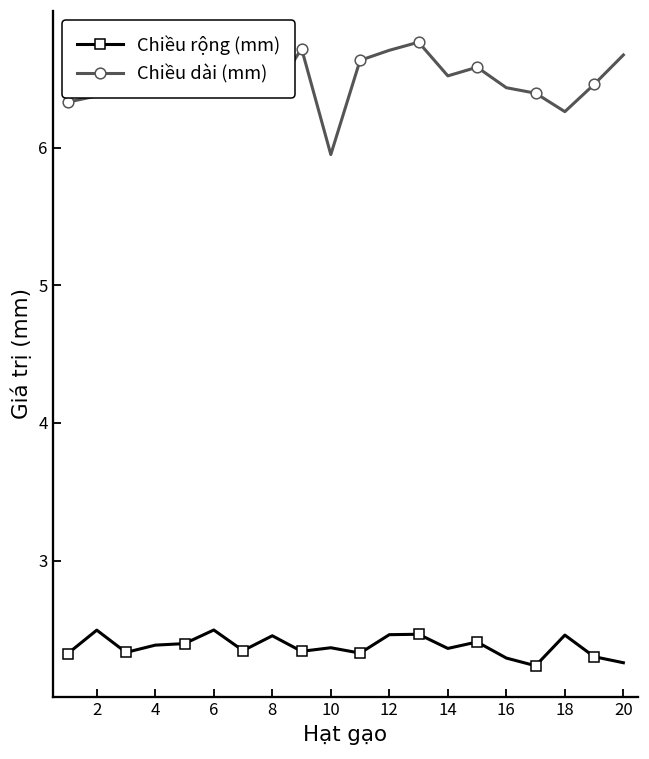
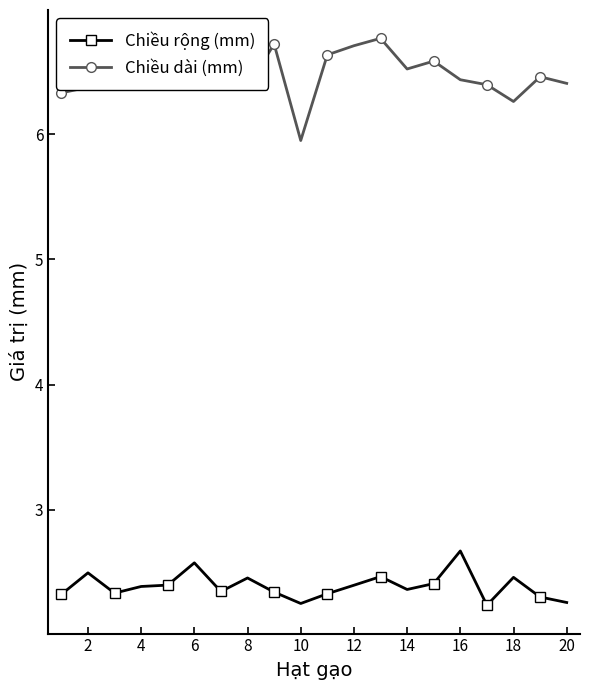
  {
    "Chiều rộng (mm)": {
      "2": 2.49,
      "4": 2.39,
-     "6": 2.50,
+     "6": 2.57,
      "8": 2.45,
-     "10": 2.37,
-     "12": 2.46,
+     "10": 2.25,
+     "12": 2.40,
      "14": 2.36,
-     "16": 2.29,
+     "16": 2.67,
      "18": 2.46,
      "20": 2.26
    },
    "Chiều dài (mm)": {
      "10": 5.95,
      "12": 6.71,
      "14": 6.52,
      "16": 6.44,
      "18": 6.26,
-     "20": 6.68
+     "20": 6.41
    }
  }
